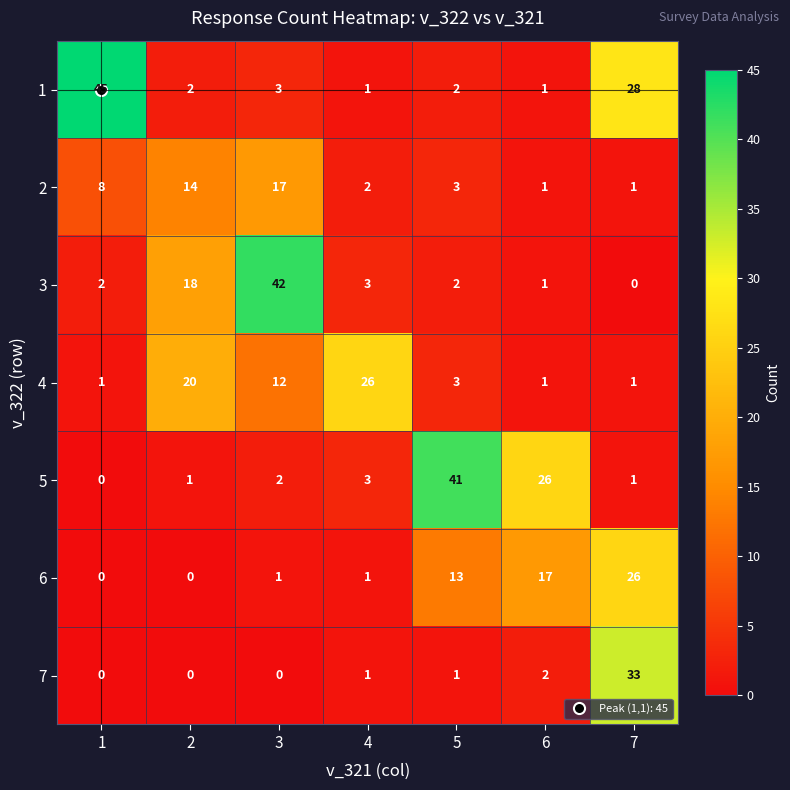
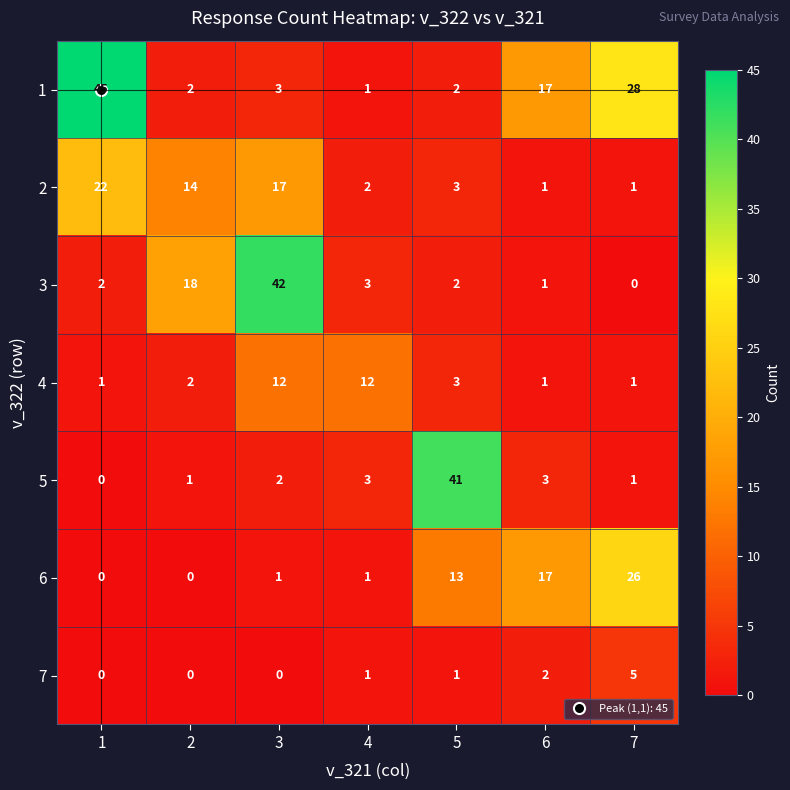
  {
    "1": {
      "2": 2,
      "3": 3,
      "4": 1,
      "5": 2,
-     "6": 1,
+     "6": 17,
      "7": 28
    },
    "2": {
-     "1": 8,
+     "1": 22,
      "2": 14,
      "3": 17,
      "4": 2,
      "5": 3,
      "6": 1,
      "7": 1
    },
    "3": {
      "1": 2,
      "2": 18,
      "3": 42,
      "4": 3,
      "5": 2,
      "6": 1,
      "7": 0
    },
    "4": {
      "1": 1,
-     "2": 20,
+     "2": 2,
      "3": 12,
-     "4": 26,
+     "4": 12,
      "5": 3,
      "6": 1,
      "7": 1
    },
    "5": {
      "1": 0,
      "2": 1,
      "3": 2,
      "4": 3,
      "5": 41,
-     "6": 26,
+     "6": 3,
      "7": 1
    },
    "6": {
      "1": 0,
      "2": 0,
      "3": 1,
      "4": 1,
      "5": 13,
      "6": 17,
      "7": 26
    },
    "7": {
      "1": 0,
      "2": 0,
      "3": 0,
      "4": 1,
      "5": 1,
      "6": 2,
-     "7": 33
+     "7": 5
    }
  }
